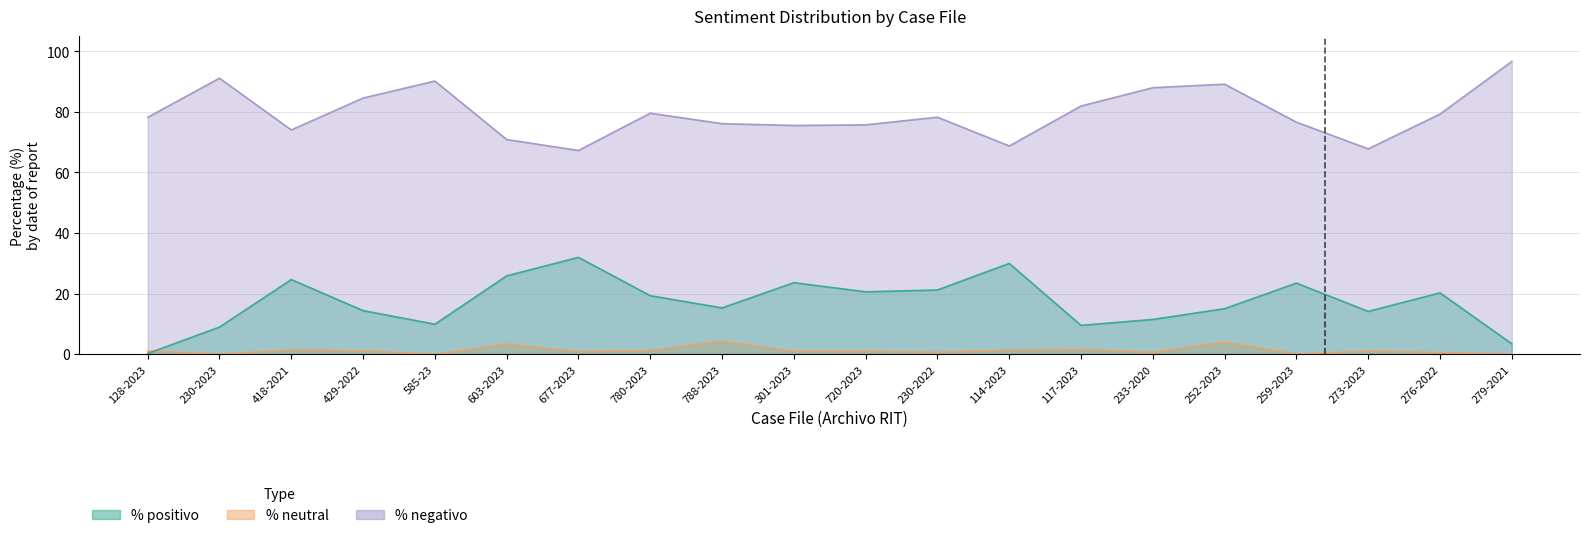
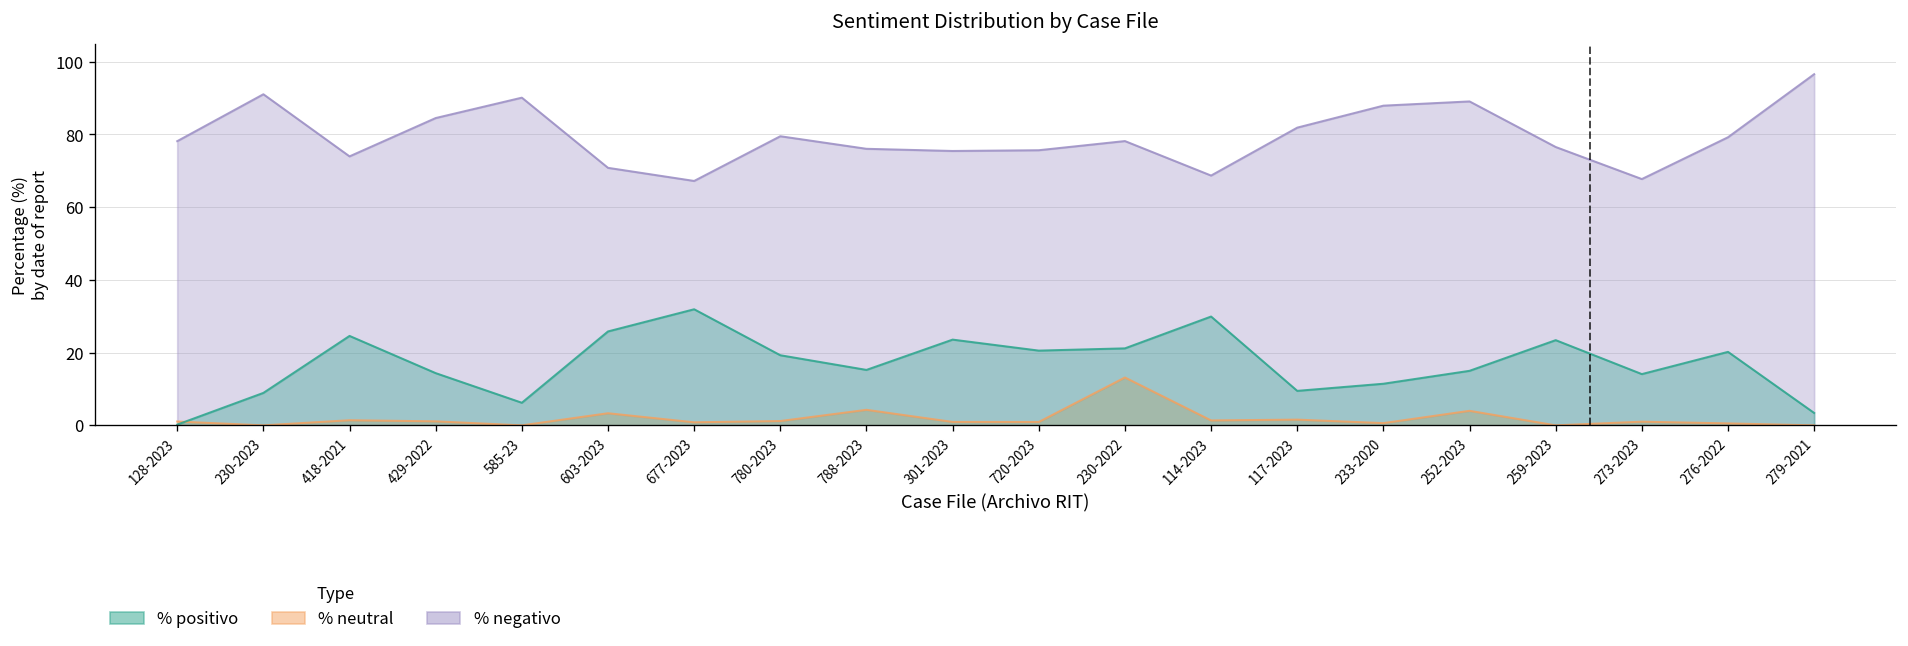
  {
    "% negativo": {
      "128-2023": 78,
      "230-2023": 91,
      "418-2021": 74,
      "429-2022": 85,
      "585-23": 90,
      "603-2023": 71,
      "677-2023": 67,
      "780-2023": 80,
      "788-2023": 76,
      "301-2023": 75,
      "720-2023": 76,
      "230-2022": 78,
      "114-2023": 69,
      "117-2023": 82,
      "233-2020": 88,
      "252-2023": 89,
      "259-2023": 77,
      "273-2023": 68,
      "276-2022": 79,
      "279-2021": 97
    },
    "% neutral": {
      "128-2023": 1,
      "230-2023": 0,
      "418-2021": 1,
      "429-2022": 1,
      "585-23": 0,
      "603-2023": 3,
      "677-2023": 1,
      "780-2023": 1,
      "788-2023": 4,
      "301-2023": 1,
      "720-2023": 1,
-     "230-2022": 1,
+     "230-2022": 13,
      "114-2023": 1,
      "117-2023": 2,
      "233-2020": 1,
      "252-2023": 4,
      "259-2023": 0,
      "273-2023": 1,
      "276-2022": 1,
      "279-2021": 0
    },
    "% positivo": {
      "128-2023": 0,
      "230-2023": 9,
      "418-2021": 25,
      "429-2022": 14,
-     "585-23": 10,
+     "585-23": 6,
      "603-2023": 26,
      "677-2023": 32,
      "780-2023": 19,
      "788-2023": 15,
      "301-2023": 24,
      "720-2023": 21,
      "230-2022": 21,
      "114-2023": 30,
      "117-2023": 9,
      "233-2020": 11,
      "252-2023": 15,
      "259-2023": 23,
      "273-2023": 14,
      "276-2022": 20,
      "279-2021": 3
    }
  }
